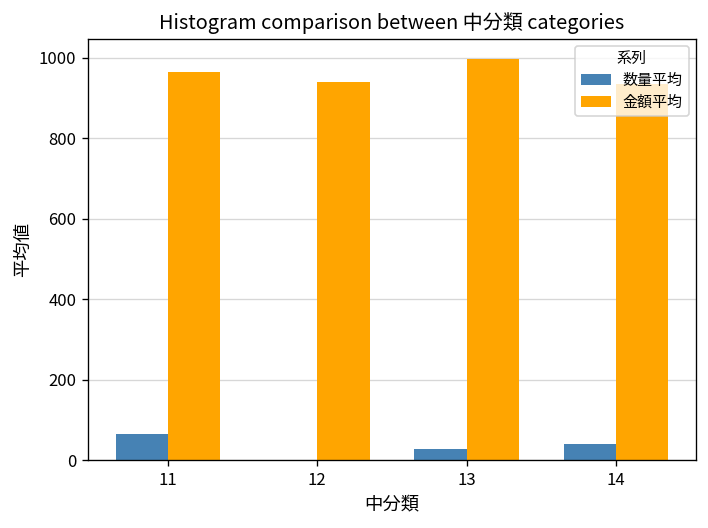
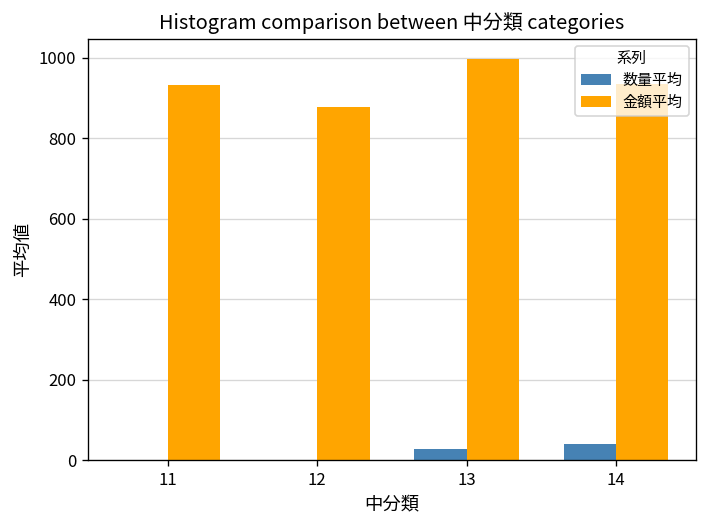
  {
    "数量平均": {
-     "11": 70,
+     "11": 0,
      "13": 30,
      "14": 40
    },
    "金額平均": {
-     "11": 960,
-     "12": 940,
+     "11": 930,
+     "12": 880,
      "13": 1000
    }
  }
